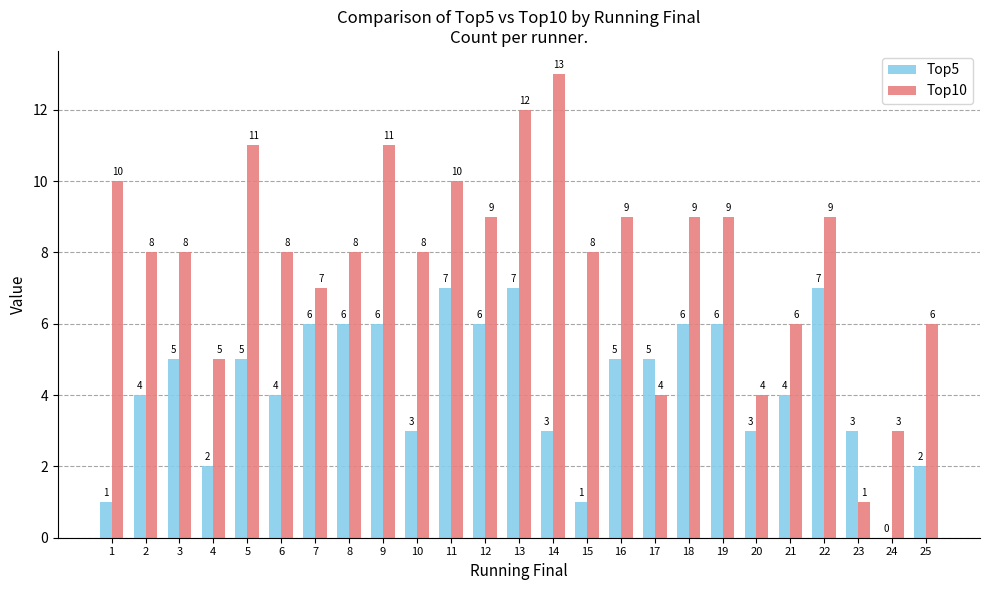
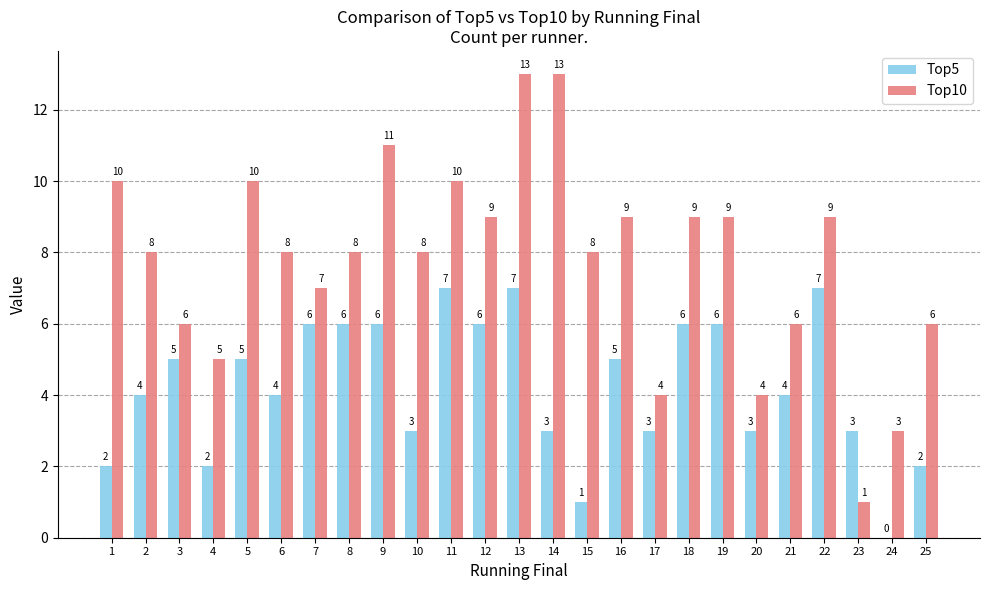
  {
    "Top5": {
-     "1": 1,
+     "1": 2,
      "2": 4,
      "3": 5,
      "4": 2,
      "5": 5,
      "6": 4,
      "7": 6,
      "8": 6,
      "9": 6,
      "10": 3,
      "11": 7,
      "12": 6,
      "13": 7,
      "14": 3,
      "15": 1,
      "16": 5,
-     "17": 5,
+     "17": 3,
      "18": 6,
      "19": 6,
      "20": 3,
      "21": 4,
      "22": 7,
      "23": 3,
      "24": 0,
      "25": 2
    },
    "Top10": {
      "1": 10,
      "2": 8,
-     "3": 8,
+     "3": 6,
      "4": 5,
-     "5": 11,
+     "5": 10,
      "6": 8,
      "7": 7,
      "8": 8,
      "9": 11,
      "10": 8,
      "11": 10,
      "12": 9,
-     "13": 12,
+     "13": 13,
      "14": 13,
      "15": 8,
      "16": 9,
      "17": 4,
      "18": 9,
      "19": 9,
      "20": 4,
      "21": 6,
      "22": 9,
      "23": 1,
      "24": 3,
      "25": 6
    }
  }
